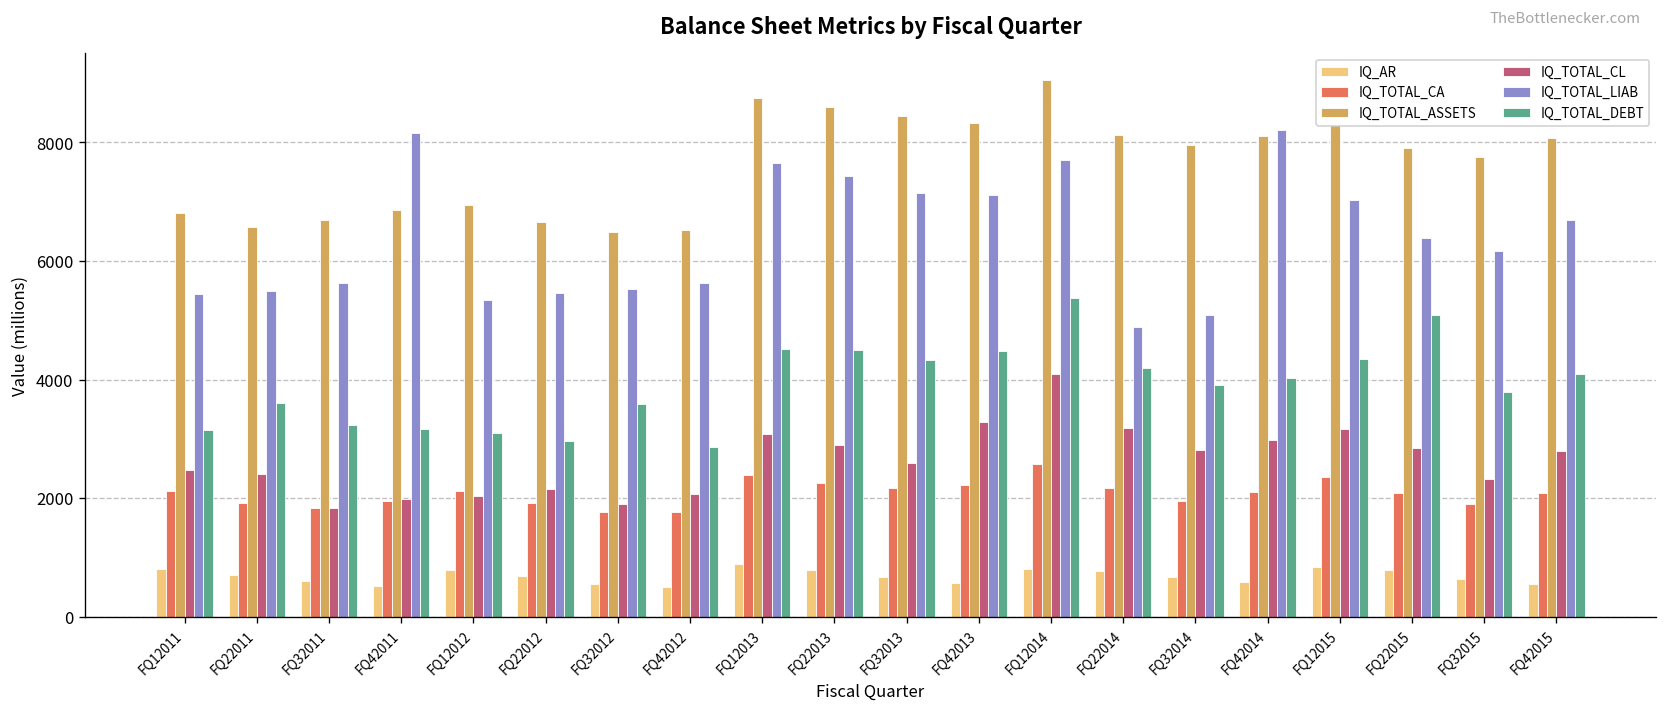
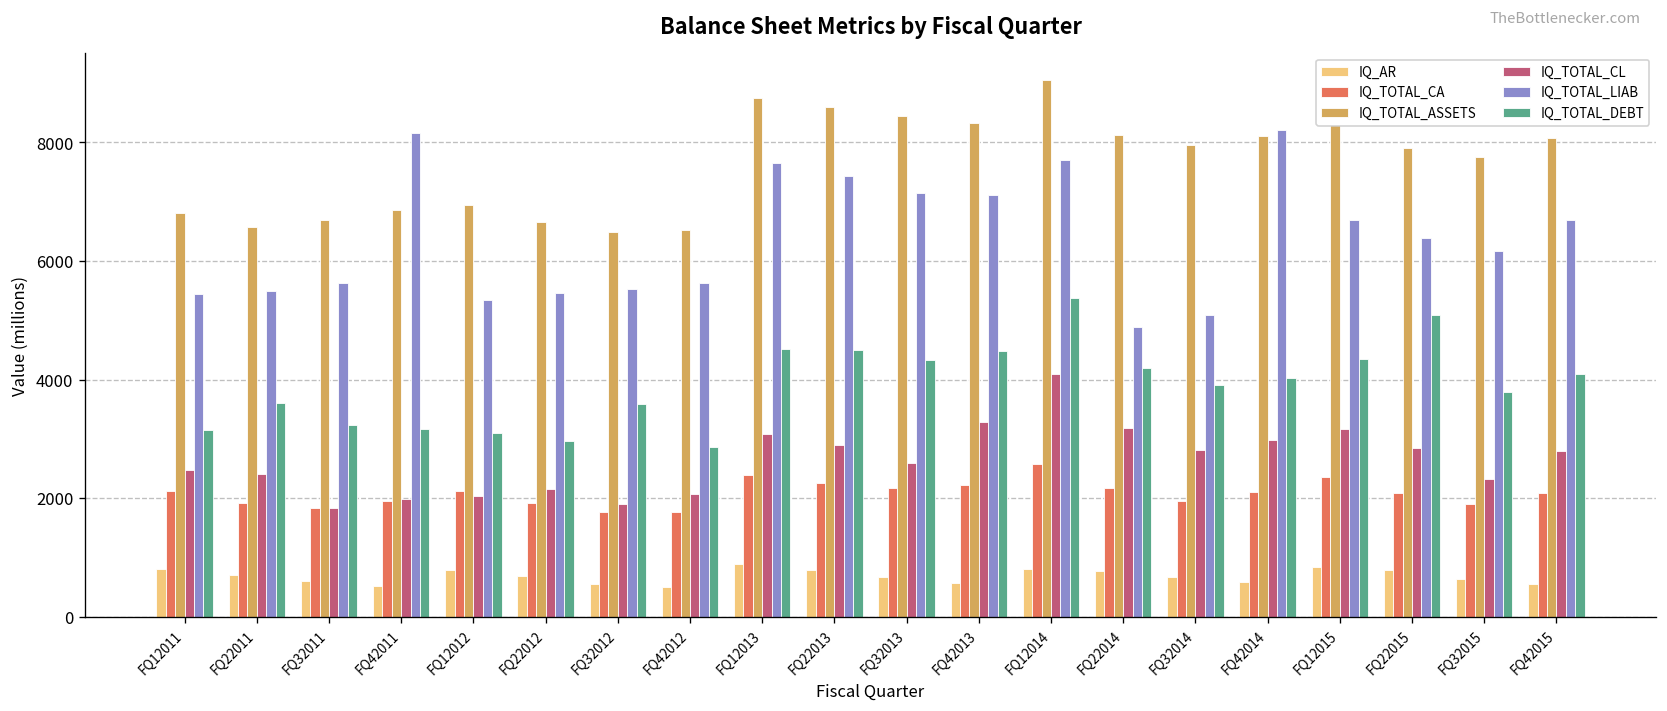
  {
    "IQ_TOTAL_LIAB": {
      "FQ12011": 5500,
      "FQ22011": 5500,
      "FQ32011": 5600,
      "FQ42011": 8200,
      "FQ12012": 5300,
      "FQ22012": 5500,
      "FQ32012": 5500,
      "FQ42012": 5600,
      "FQ12013": 7700,
      "FQ22013": 7400,
      "FQ32013": 7100,
      "FQ42013": 7100,
      "FQ12014": 7700,
      "FQ22014": 4900,
      "FQ32014": 5100,
      "FQ42014": 8200,
-     "FQ12015": 7000,
+     "FQ12015": 6700,
      "FQ22015": 6400,
      "FQ32015": 6200,
      "FQ42015": 6700
    },
    "IQ_TOTAL_DEBT": {
      "FQ12011": 3200,
      "FQ22011": 3600,
      "FQ32011": 3200,
      "FQ42011": 3200,
      "FQ12012": 3100,
      "FQ22012": 3000,
      "FQ32012": 3600,
      "FQ42012": 2900,
      "FQ12013": 4500,
      "FQ22013": 4500,
      "FQ32013": 4300,
      "FQ42013": 4500,
      "FQ12014": 5400,
      "FQ22014": 4200,
      "FQ32014": 3900,
      "FQ42014": 4000,
      "FQ12015": 4400,
      "FQ22015": 5100,
      "FQ32015": 3800,
      "FQ42015": 4100
    }
  }
